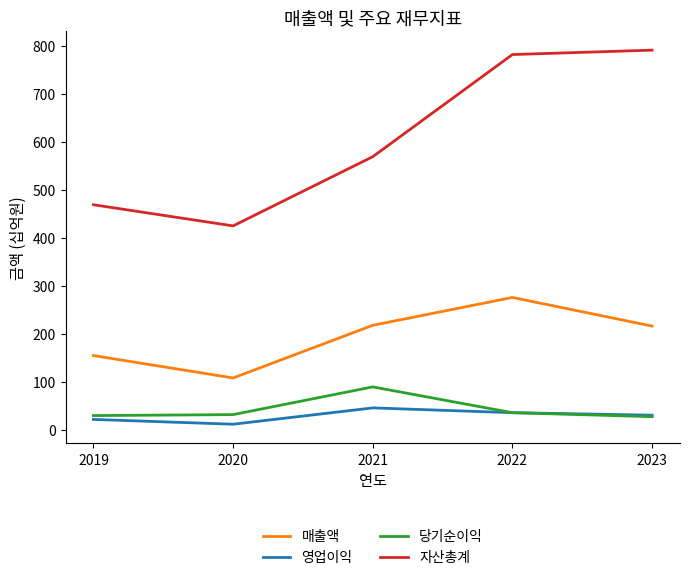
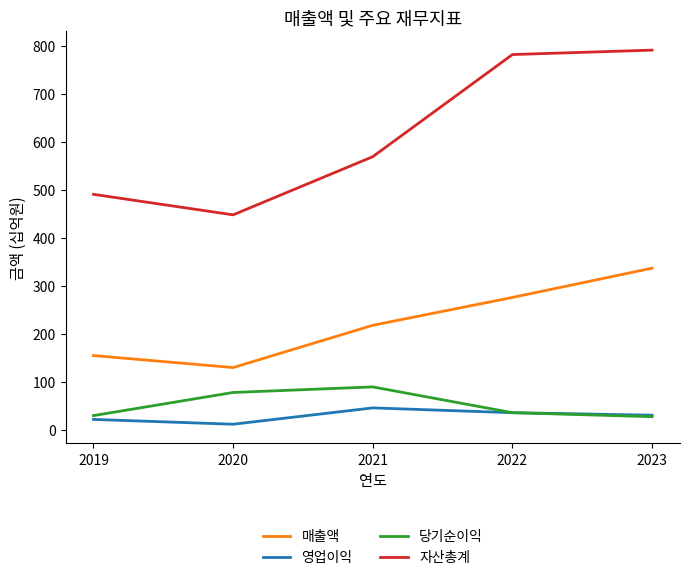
  {
    "매출액": {
      "2019": 160,
-     "2020": 110,
+     "2020": 130,
      "2021": 220,
      "2022": 280,
-     "2023": 220
+     "2023": 340
    },
    "영업이익": {
      "2019": 20,
      "2020": 10,
      "2021": 50
    },
    "당기순이익": {
      "2019": 30,
-     "2020": 30,
+     "2020": 80,
      "2021": 90
    },
    "자산총계": {
-     "2019": 470,
-     "2020": 430,
+     "2019": 490,
+     "2020": 450,
      "2021": 570,
      "2022": 780,
      "2023": 790
    }
  }
